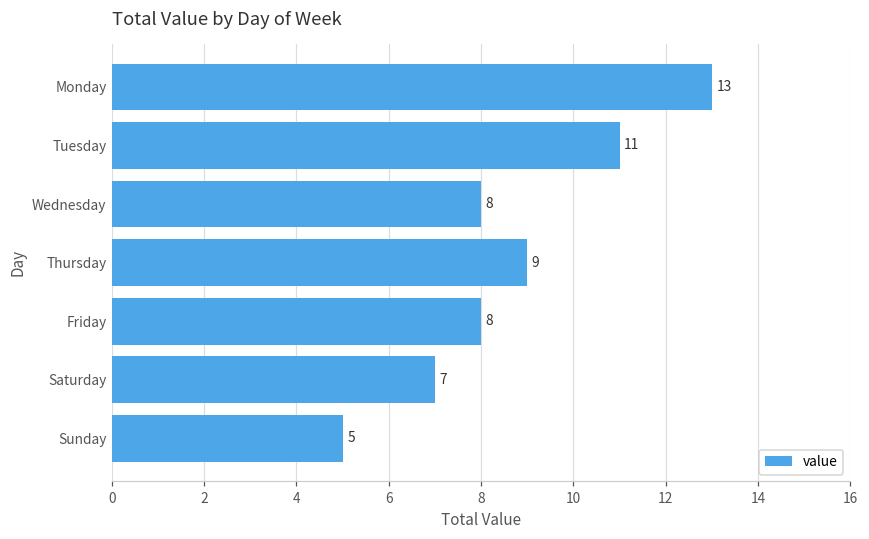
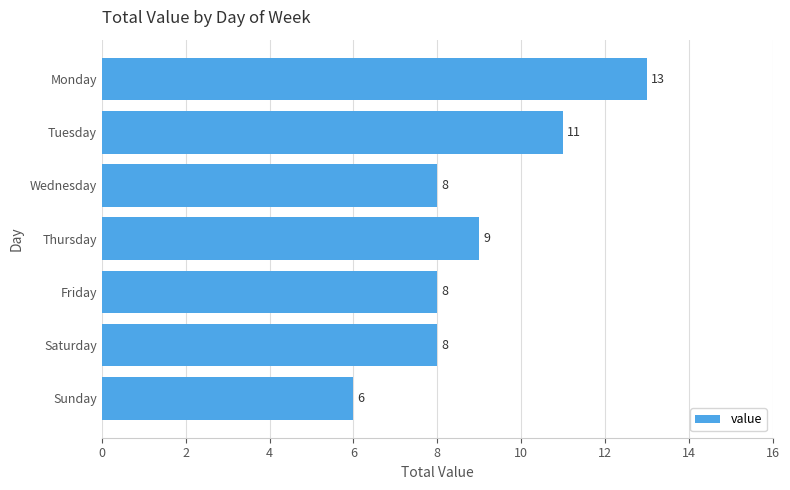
  {
    "Monday": 13,
    "Tuesday": 11,
    "Wednesday": 8,
    "Thursday": 9,
    "Friday": 8,
-   "Saturday": 7,
-   "Sunday": 5
+   "Saturday": 8,
+   "Sunday": 6
  }
